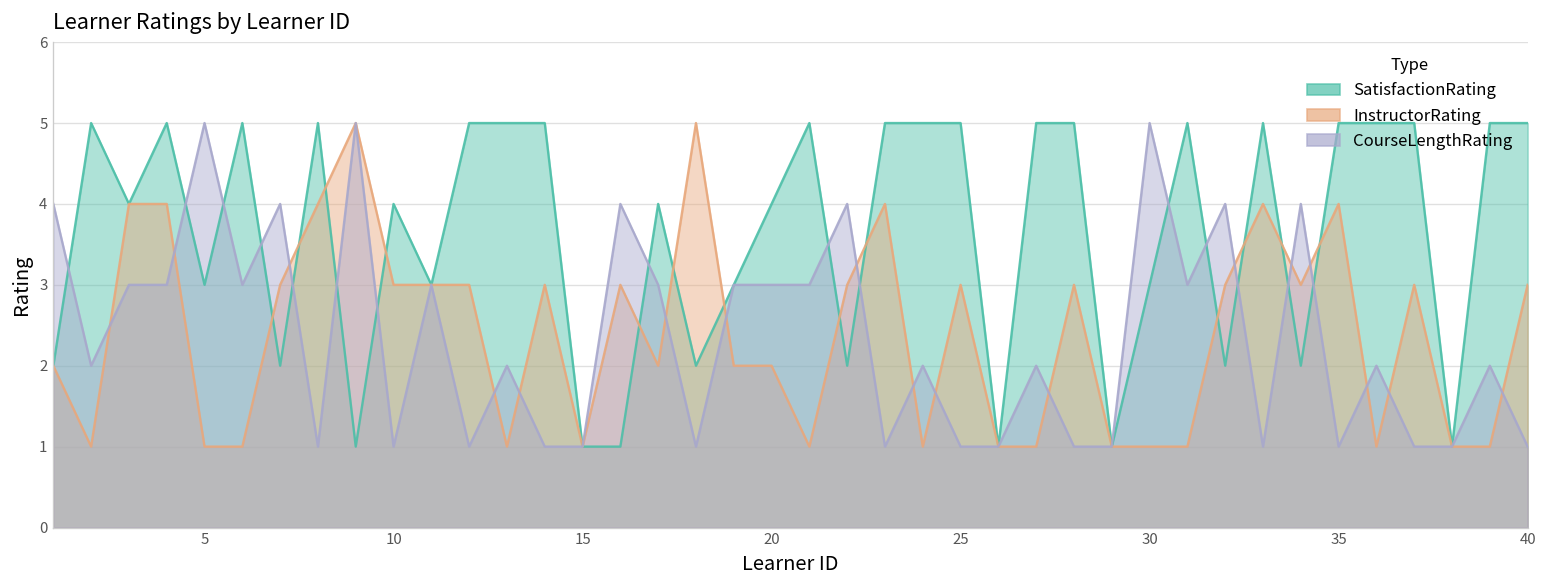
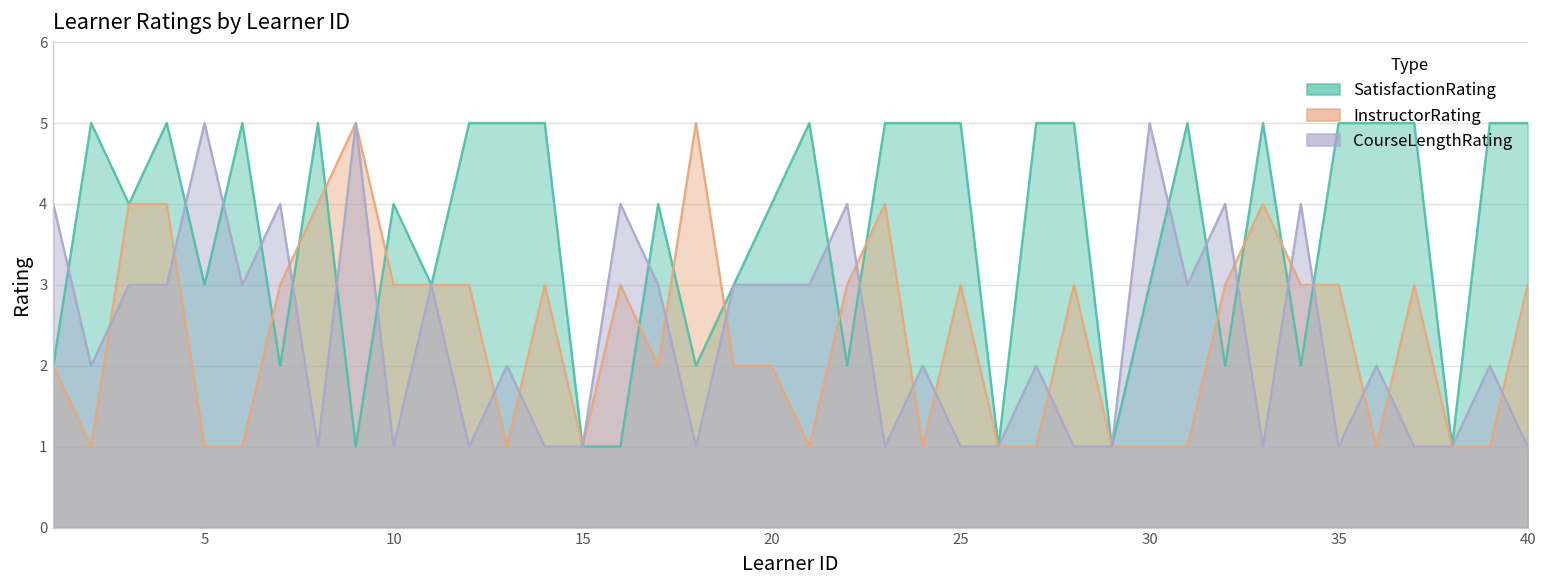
  {
    "SatisfactionRating": {
      "5": 3,
      "10": 4,
      "20": 4,
      "25": 5,
      "30": 3,
      "35": 5,
      "40": 5
    },
    "InstructorRating": {
      "5": 1,
      "10": 3,
      "20": 2,
      "25": 3,
      "30": 1,
-     "35": 4,
+     "35": 3,
      "40": 3
    },
    "CourseLengthRating": {
      "5": 5,
      "10": 1,
      "20": 3,
      "25": 1,
      "30": 5,
      "35": 1,
      "40": 1
    }
  }
